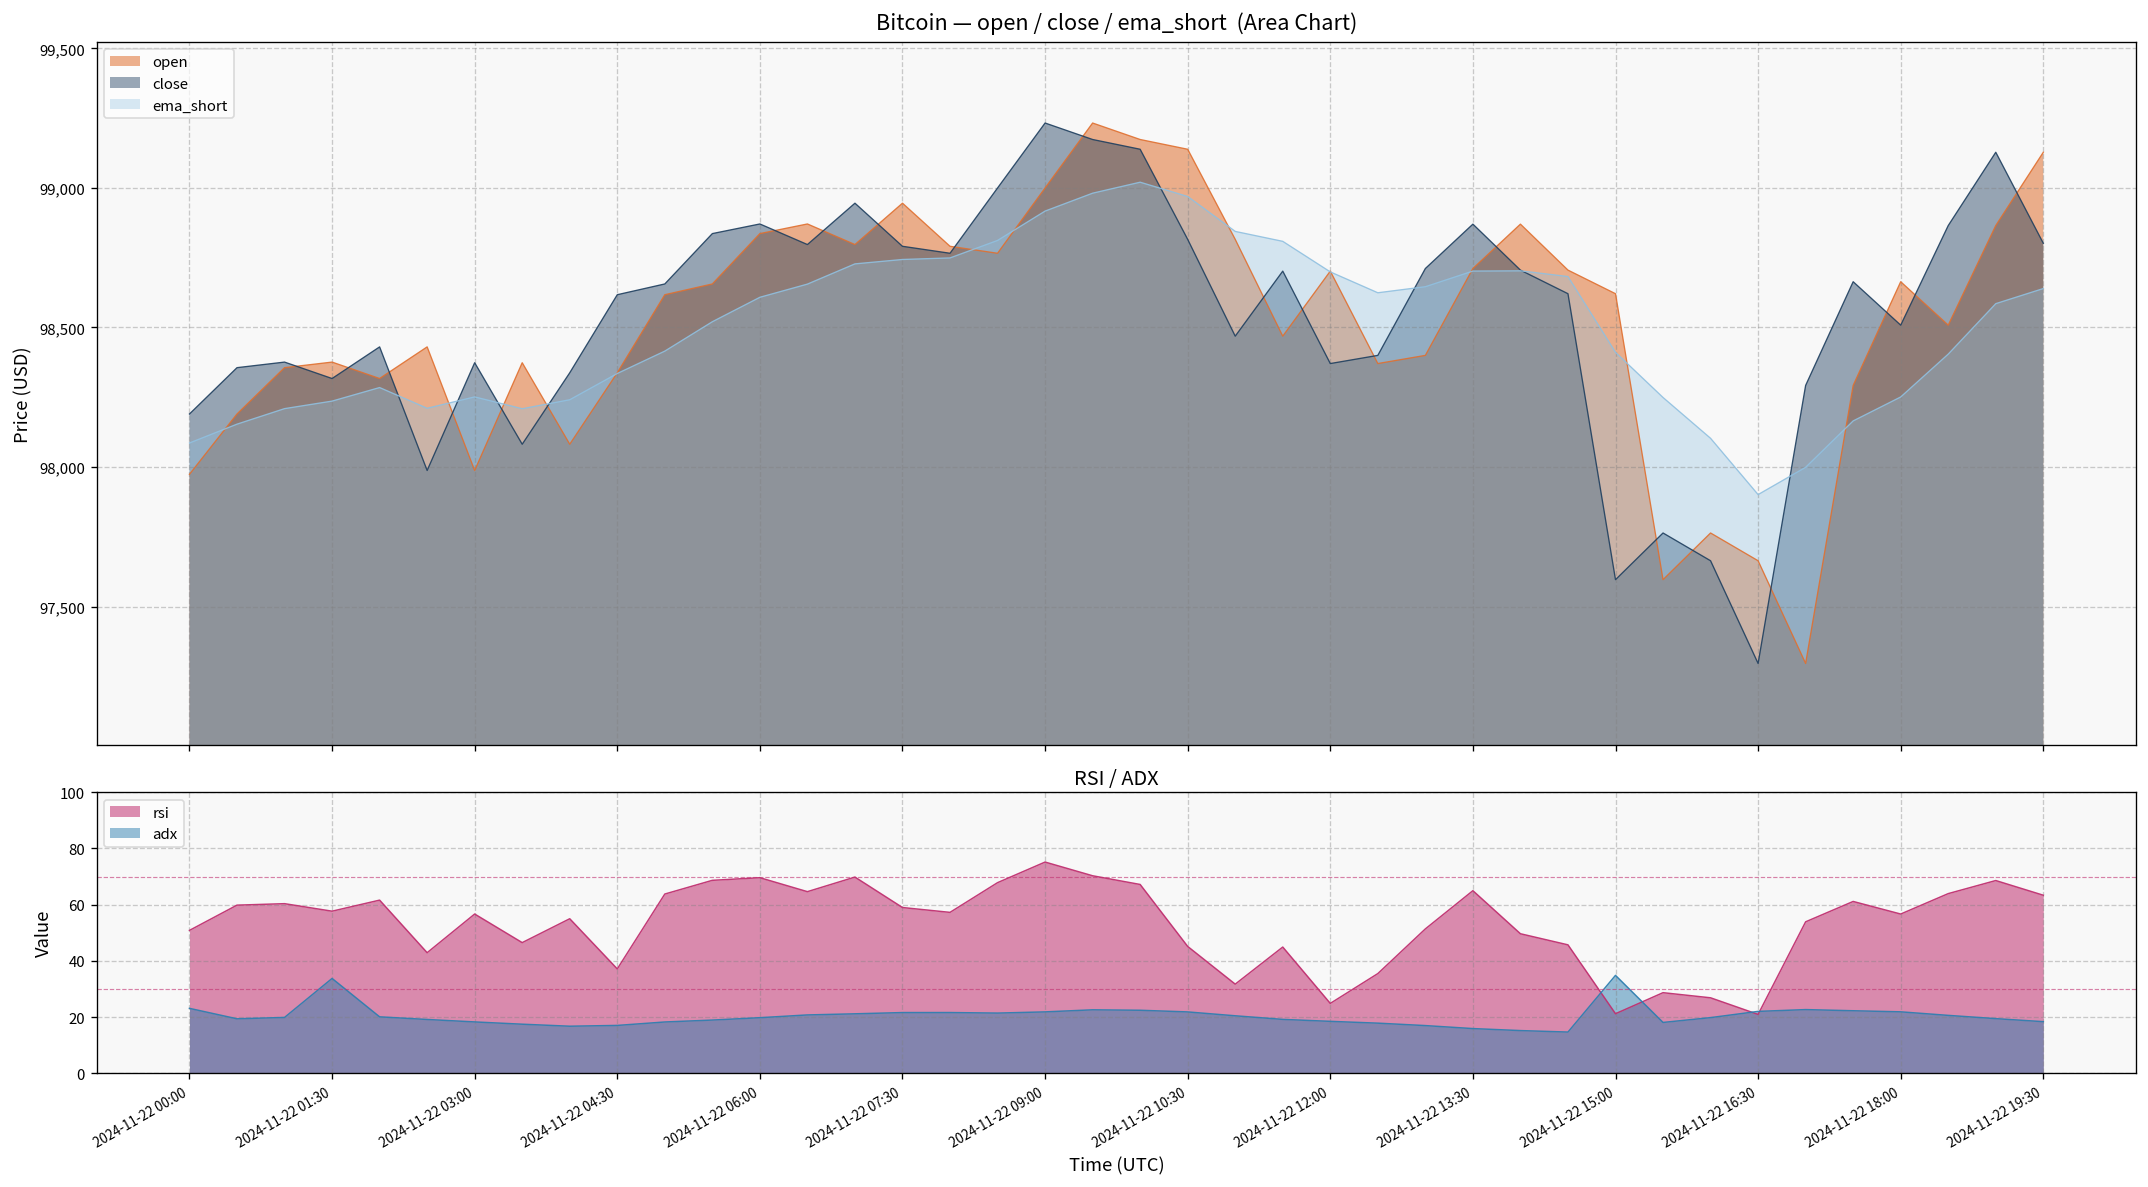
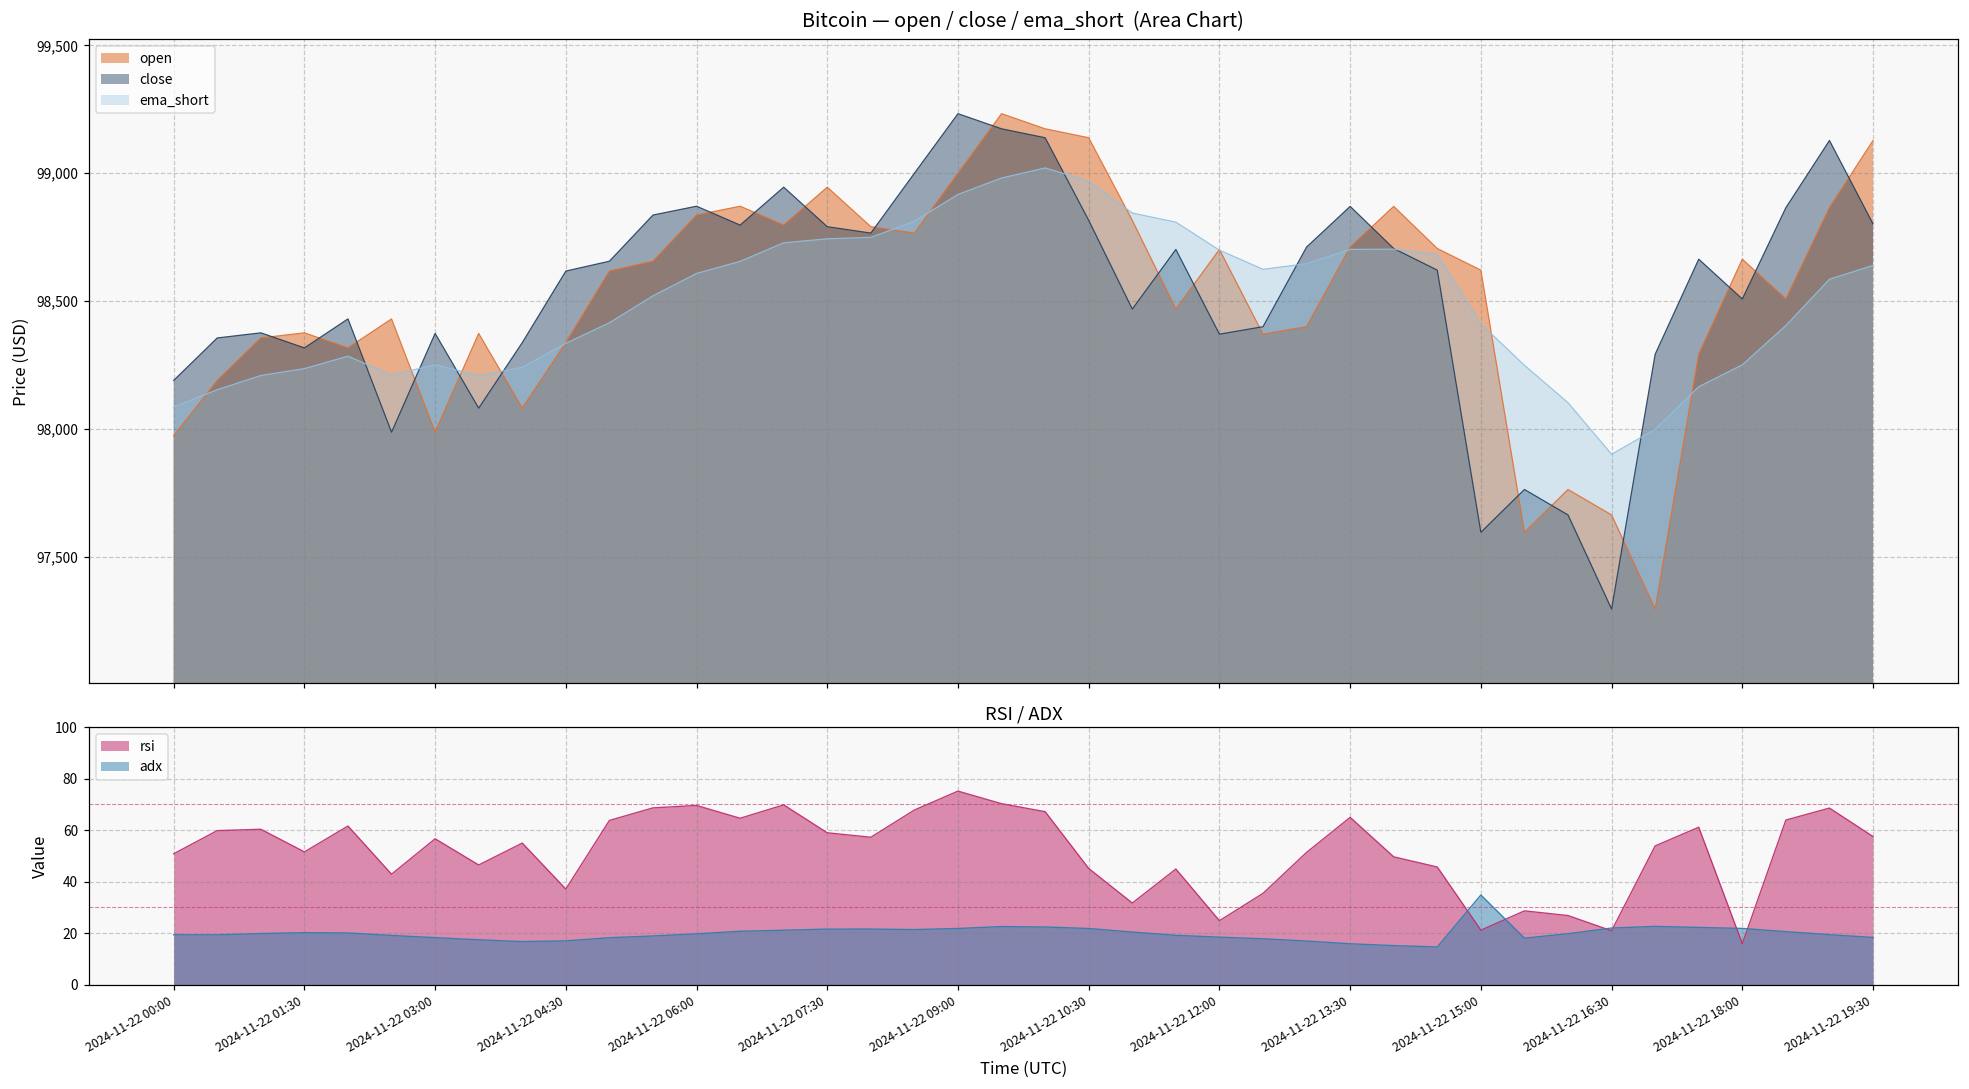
  {
    "RSI / ADX": {
      "rsi": {
        "2024-11-22 00:00": 51,
-       "2024-11-22 01:30": 58,
+       "2024-11-22 01:30": 52,
        "2024-11-22 03:00": 57,
        "2024-11-22 04:30": 37,
        "2024-11-22 06:00": 70,
        "2024-11-22 07:30": 59,
        "2024-11-22 09:00": 75,
        "2024-11-22 10:30": 45,
        "2024-11-22 12:00": 25,
        "2024-11-22 13:30": 65,
        "2024-11-22 15:00": 21,
-       "2024-11-22 18:00": 57,
-       "2024-11-22 19:30": 63
+       "2024-11-22 18:00": 16,
+       "2024-11-22 19:30": 58
      },
      "adx": {
-       "2024-11-22 00:00": 23,
-       "2024-11-22 01:30": 34,
+       "2024-11-22 00:00": 19,
+       "2024-11-22 01:30": 20,
        "2024-11-22 03:00": 18,
        "2024-11-22 04:30": 17,
        "2024-11-22 06:00": 20,
        "2024-11-22 07:30": 22,
        "2024-11-22 09:00": 22,
        "2024-11-22 10:30": 22,
        "2024-11-22 12:00": 18,
        "2024-11-22 13:30": 16,
        "2024-11-22 15:00": 35,
        "2024-11-22 18:00": 22,
        "2024-11-22 19:30": 18
      }
    }
  }
